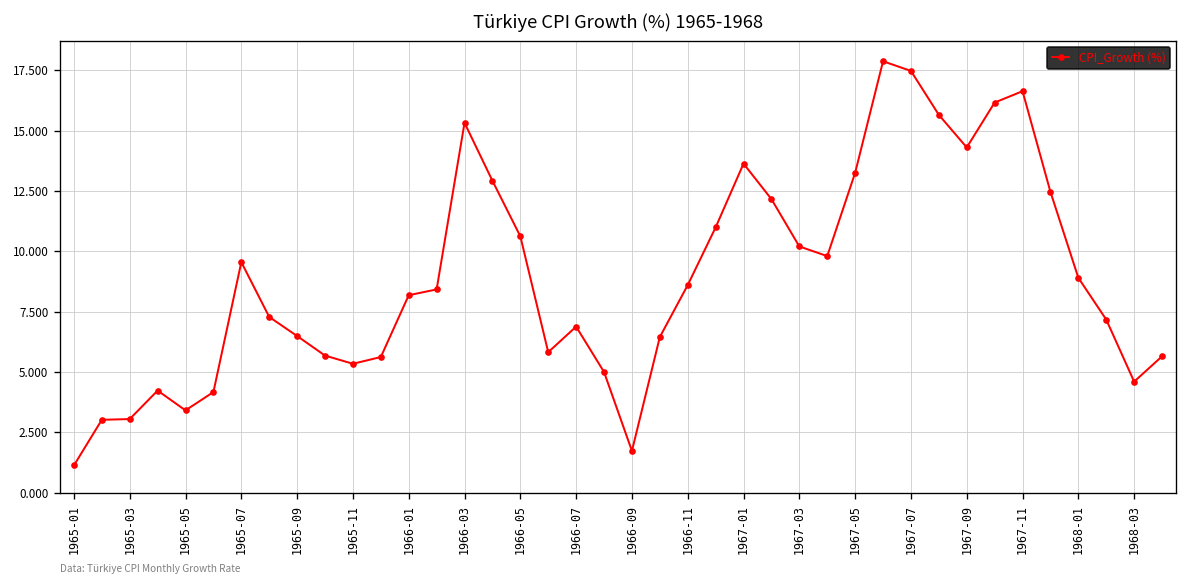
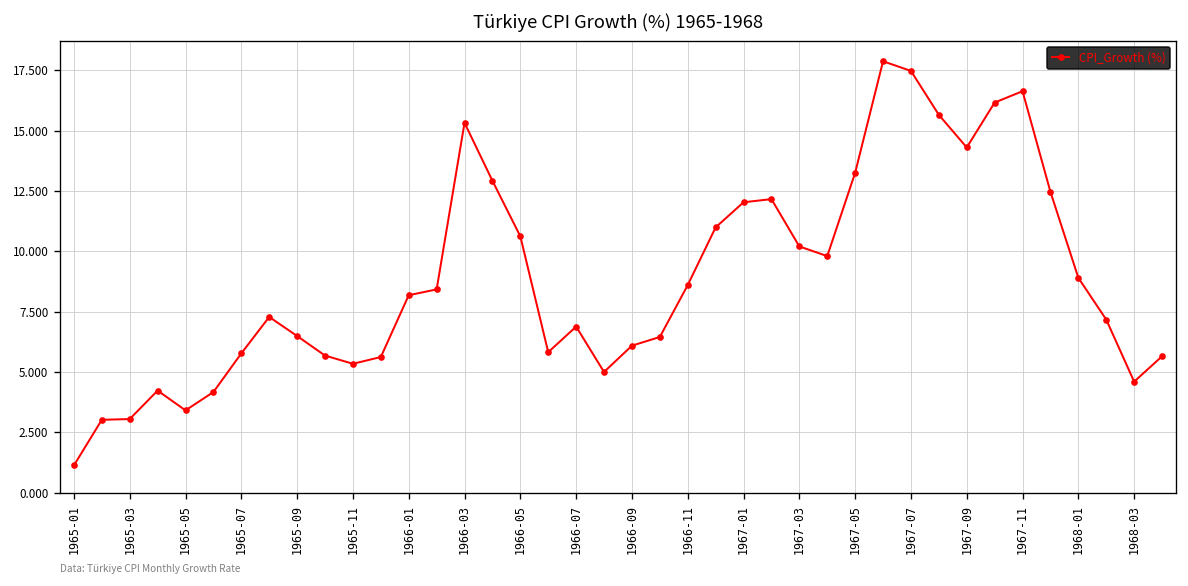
  {
    "1965-01": 1.1,
    "1965-03": 3.1,
    "1965-05": 3.4,
-   "1965-07": 9.6,
+   "1965-07": 5.8,
    "1965-09": 6.5,
    "1965-11": 5.3,
    "1966-01": 8.2,
    "1966-03": 15.3,
    "1966-05": 10.6,
    "1966-07": 6.9,
-   "1966-09": 1.7,
+   "1966-09": 6.1,
    "1966-11": 8.6,
-   "1967-01": 13.6,
+   "1967-01": 12.0,
    "1967-03": 10.2,
    "1967-05": 13.3,
    "1967-07": 17.5,
    "1967-09": 14.3,
    "1967-11": 16.6,
    "1968-01": 8.9,
    "1968-03": 4.6
  }
